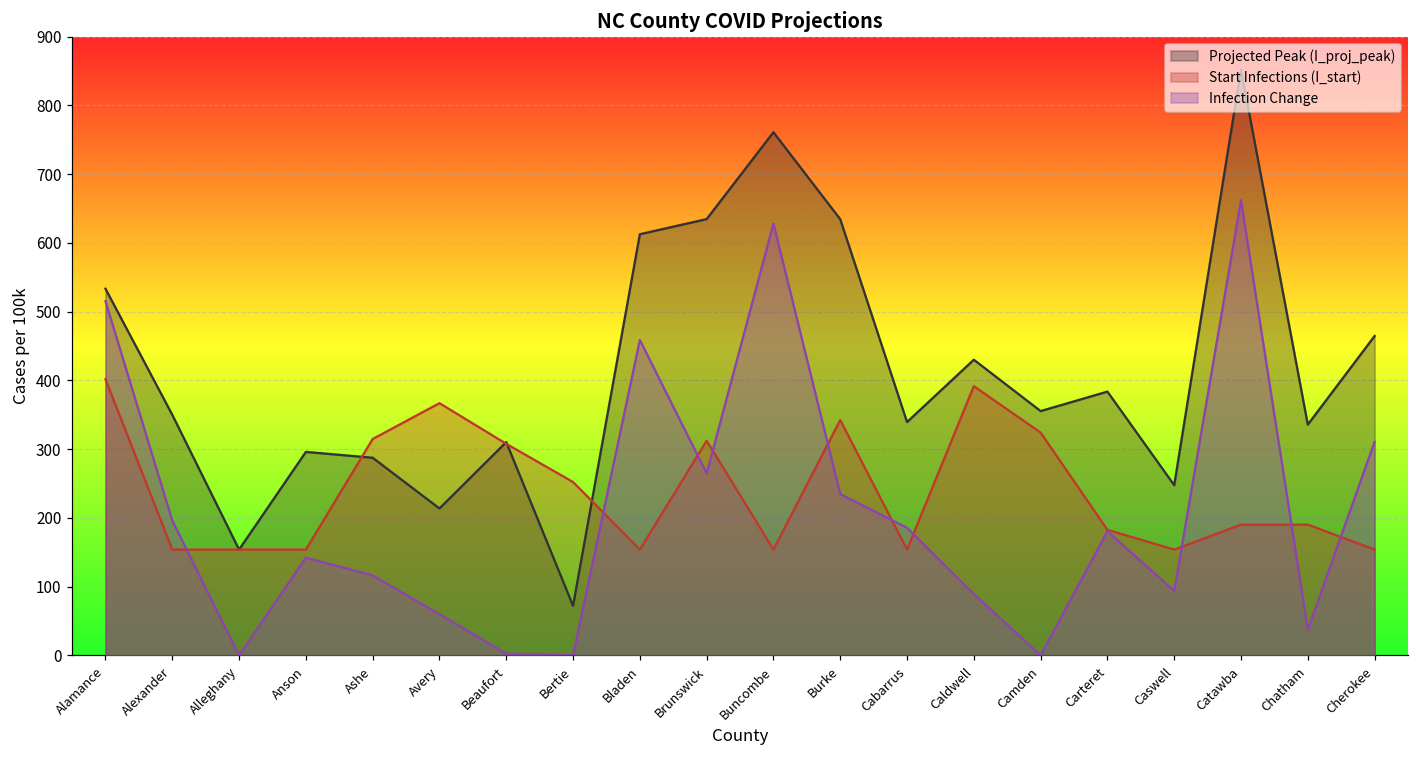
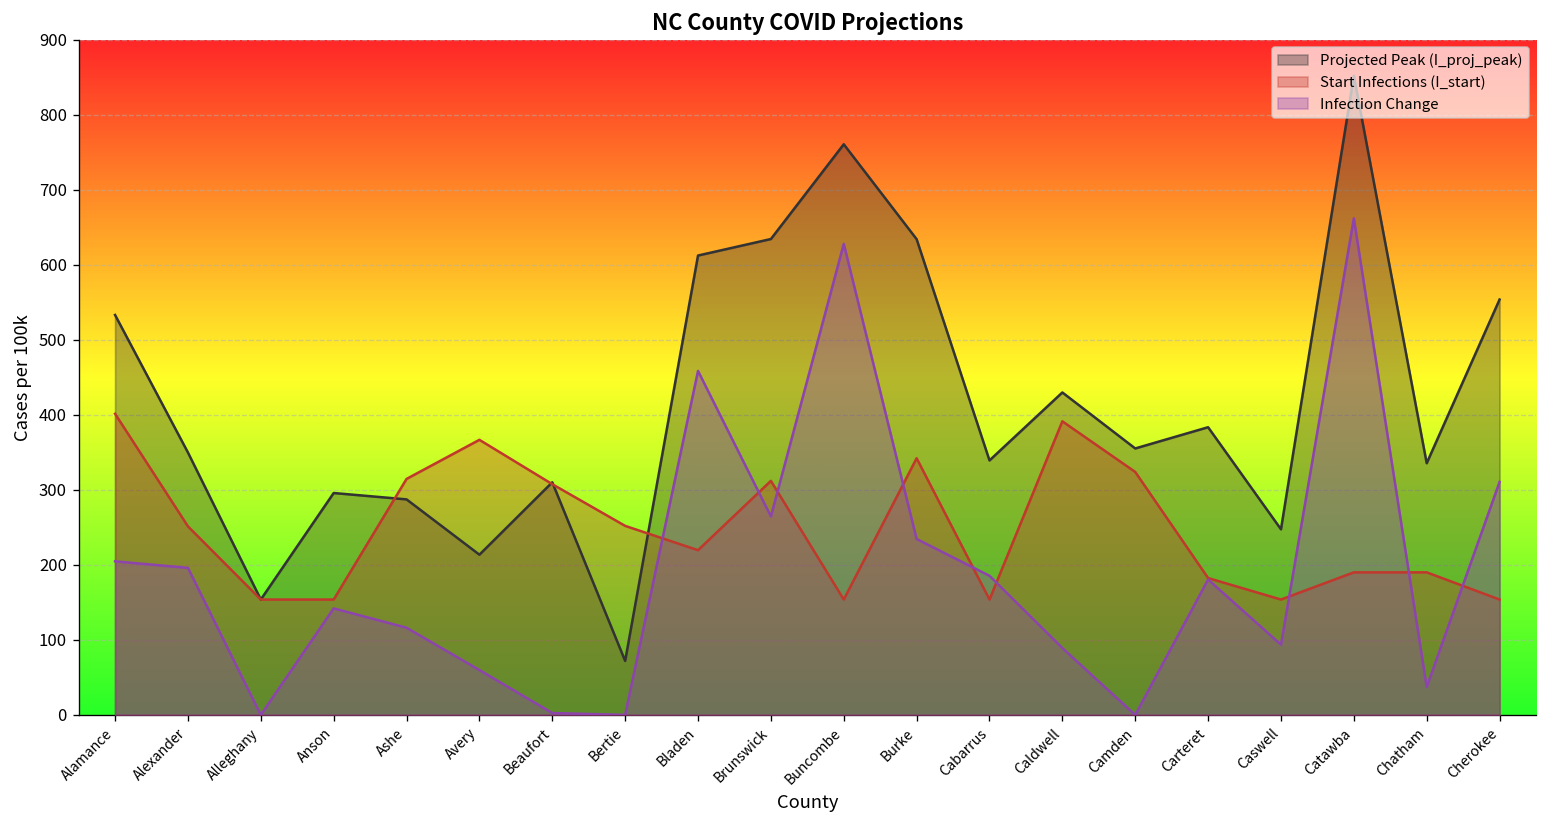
  {
    "Projected Peak (I_proj_peak)": {
      "Alamance": 530,
      "Alexander": 350,
      "Anson": 300,
      "Ashe": 290,
      "Avery": 210,
      "Bertie": 70,
      "Bladen": 610,
      "Brunswick": 630,
      "Buncombe": 760,
      "Burke": 630,
      "Cabarrus": 340,
      "Caldwell": 430,
      "Camden": 360,
      "Carteret": 380,
      "Caswell": 250,
      "Chatham": 340,
-     "Cherokee": 460
+     "Cherokee": 550
    },
    "Start Infections (I_start)": {
      "Alamance": 400,
-     "Alexander": 150,
+     "Alexander": 250,
      "Anson": 150,
      "Ashe": 310,
      "Avery": 370,
      "Bertie": 250,
-     "Bladen": 150,
+     "Bladen": 220,
      "Brunswick": 310,
      "Buncombe": 150,
      "Burke": 340,
      "Cabarrus": 150,
      "Caldwell": 390,
      "Camden": 320,
      "Caswell": 150,
      "Catawba": 190,
      "Chatham": 190,
      "Cherokee": 150
    },
    "Infection Change": {
-     "Alamance": 520,
+     "Alamance": 200,
      "Alexander": 200,
      "Alleghany": 0,
      "Anson": 140,
      "Ashe": 120,
      "Avery": 60,
      "Beaufort": 0,
      "Bertie": 0,
      "Bladen": 460,
      "Brunswick": 260,
      "Buncombe": 630,
      "Burke": 230,
      "Cabarrus": 190,
      "Caldwell": 90,
      "Camden": 0,
      "Caswell": 90,
      "Catawba": 660,
      "Chatham": 40,
      "Cherokee": 310
    }
  }
